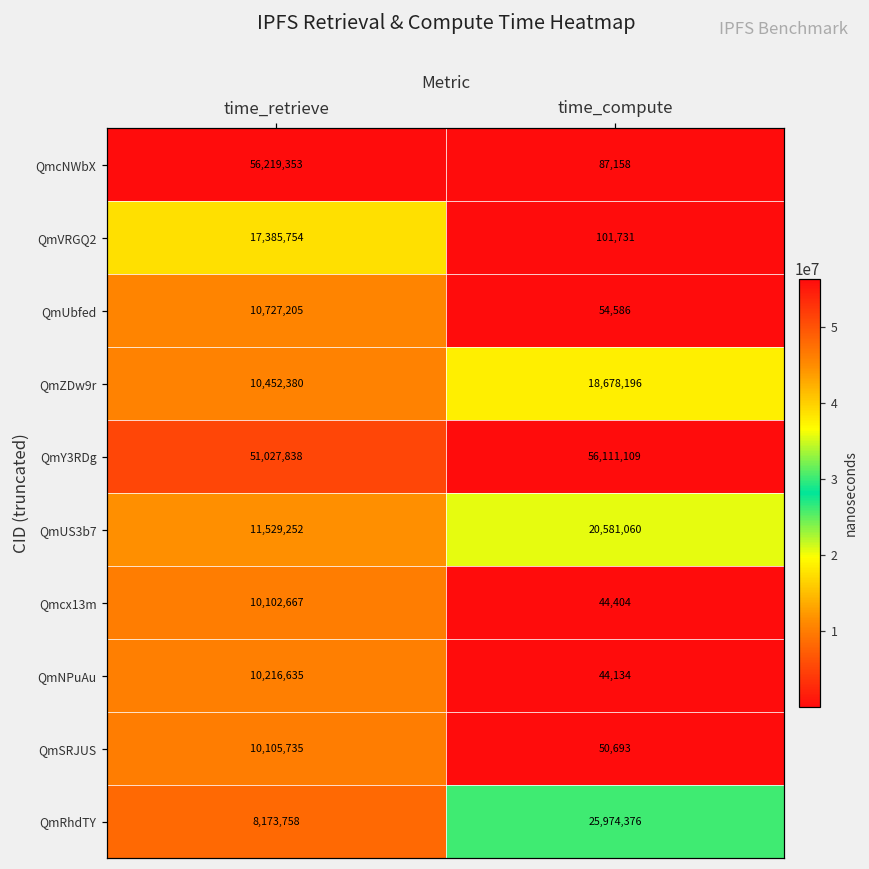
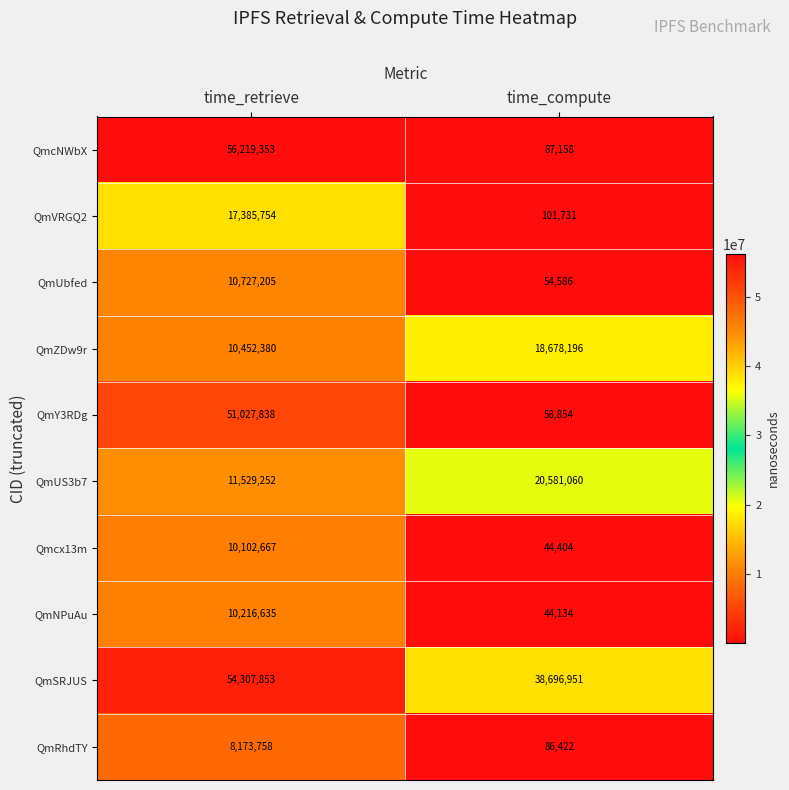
  {
    "QmcNWbX": {
      "time_retrieve": "56,219,353",
      "time_compute": "87,158"
    },
    "QmVRGQ2": {
      "time_retrieve": "17,385,754",
      "time_compute": "101,731"
    },
    "QmUbfed": {
      "time_retrieve": "10,727,205",
      "time_compute": "54,586"
    },
    "QmZDw9r": {
      "time_retrieve": "10,452,380",
      "time_compute": "18,678,196"
    },
    "QmY3RDg": {
      "time_retrieve": "51,027,838",
-     "time_compute": "56,111,109"
+     "time_compute": "58,854"
    },
    "QmUS3b7": {
      "time_retrieve": "11,529,252",
      "time_compute": "20,581,060"
    },
    "Qmcx13m": {
      "time_retrieve": "10,102,667",
      "time_compute": "44,404"
    },
    "QmNPuAu": {
      "time_retrieve": "10,216,635",
      "time_compute": "44,134"
    },
    "QmSRJUS": {
-     "time_retrieve": "10,105,735",
-     "time_compute": "50,693"
+     "time_retrieve": "54,307,853",
+     "time_compute": "38,696,951"
    },
    "QmRhdTY": {
      "time_retrieve": "8,173,758",
-     "time_compute": "25,974,376"
+     "time_compute": "86,422"
    }
  }
